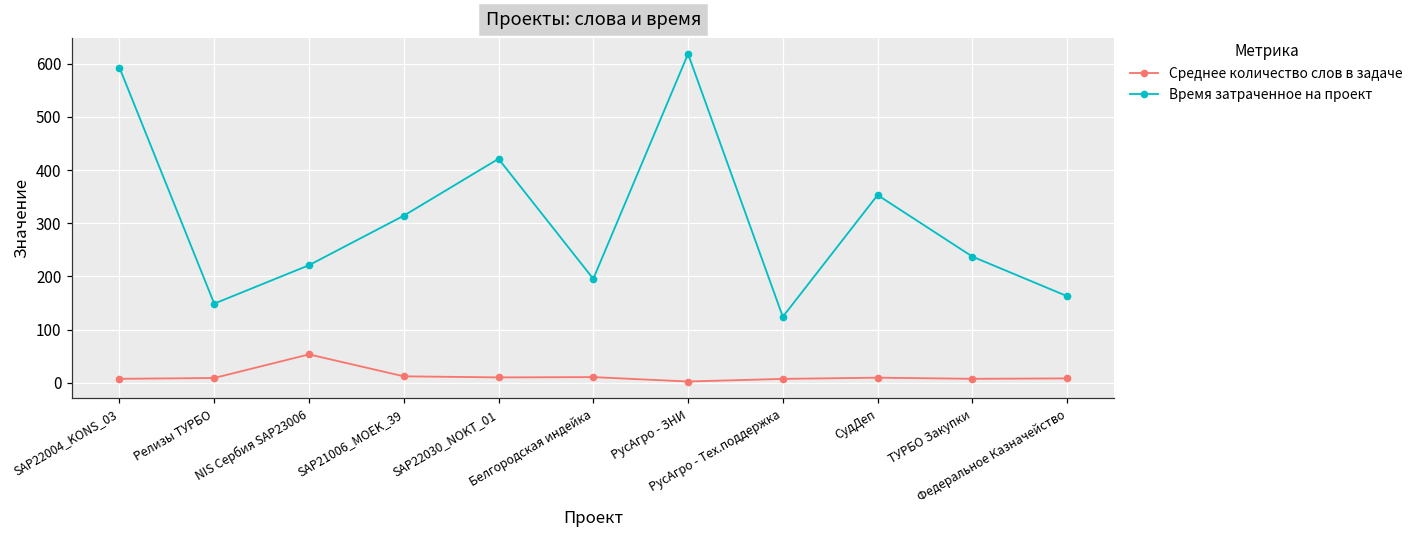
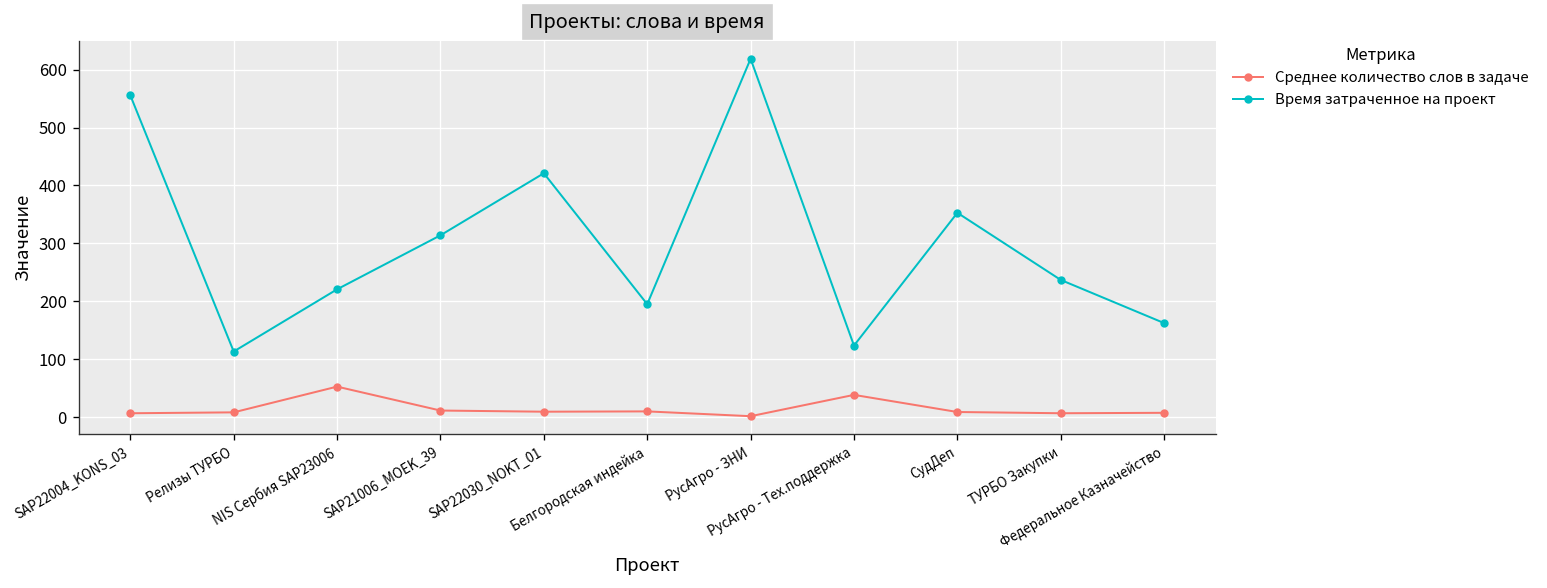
  {
    "Среднее количество слов в задаче": {
      "SAP22004_KONS_03": 10,
      "Релизы ТУРБО": 10,
      "NIS Сербия SAP23006": 50,
      "SAP21006_MOEK_39": 10,
      "SAP22030_NOKT_01": 10,
      "Белгородская индейка": 10,
      "РусАгро - ЗНИ": 0,
-     "РусАгро - Тех.поддержка": 10,
+     "РусАгро - Тех.поддержка": 40,
      "СудДеп": 10,
      "ТУРБО Закупки": 10,
      "Федеральное Казначейство": 10
    },
    "Время затраченное на проект": {
-     "SAP22004_KONS_03": 590,
-     "Релизы ТУРБО": 150,
+     "SAP22004_KONS_03": 560,
+     "Релизы ТУРБО": 110,
      "NIS Сербия SAP23006": 220,
      "SAP21006_MOEK_39": 310,
      "SAP22030_NOKT_01": 420,
      "Белгородская индейка": 200,
      "РусАгро - ЗНИ": 620,
      "РусАгро - Тех.поддержка": 120,
      "СудДеп": 350,
      "ТУРБО Закупки": 240,
      "Федеральное Казначейство": 160
    }
  }
